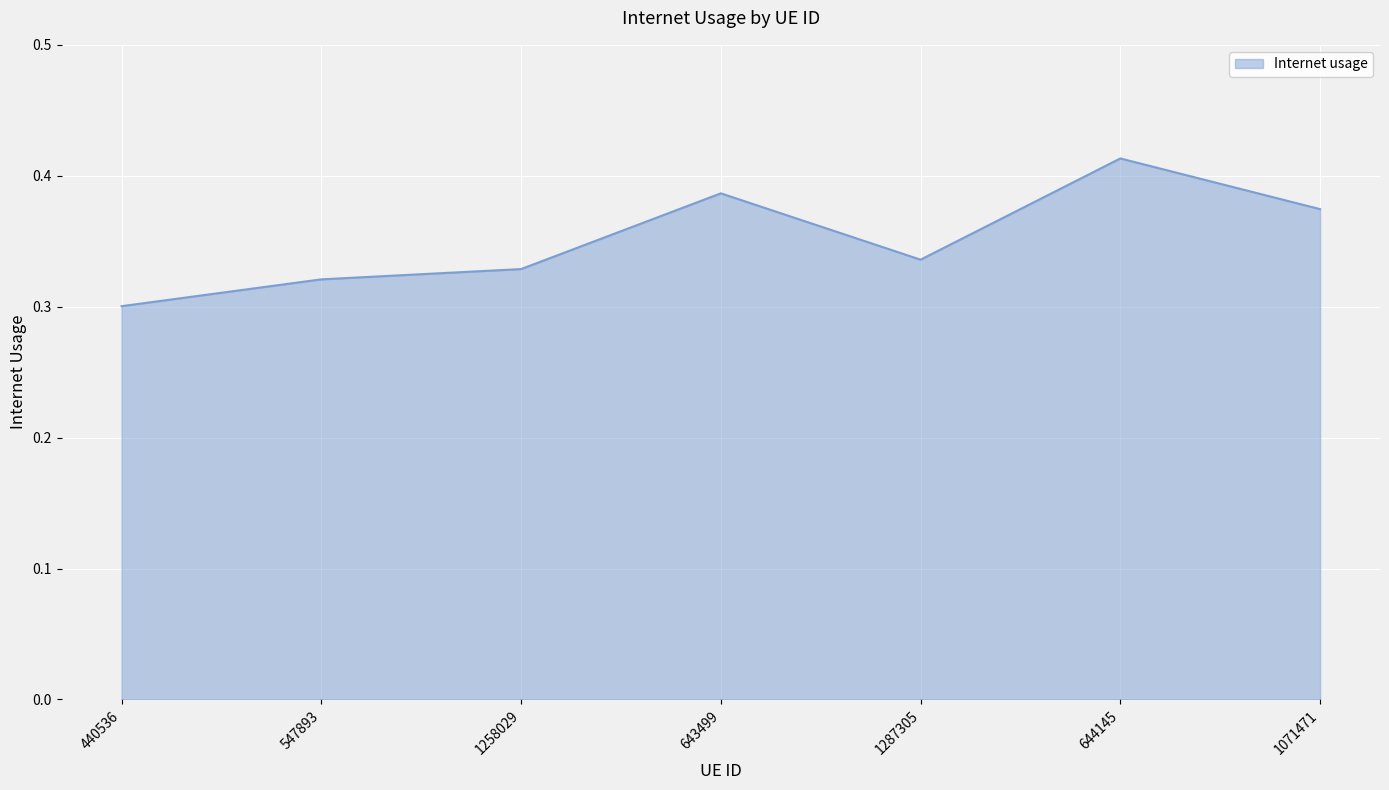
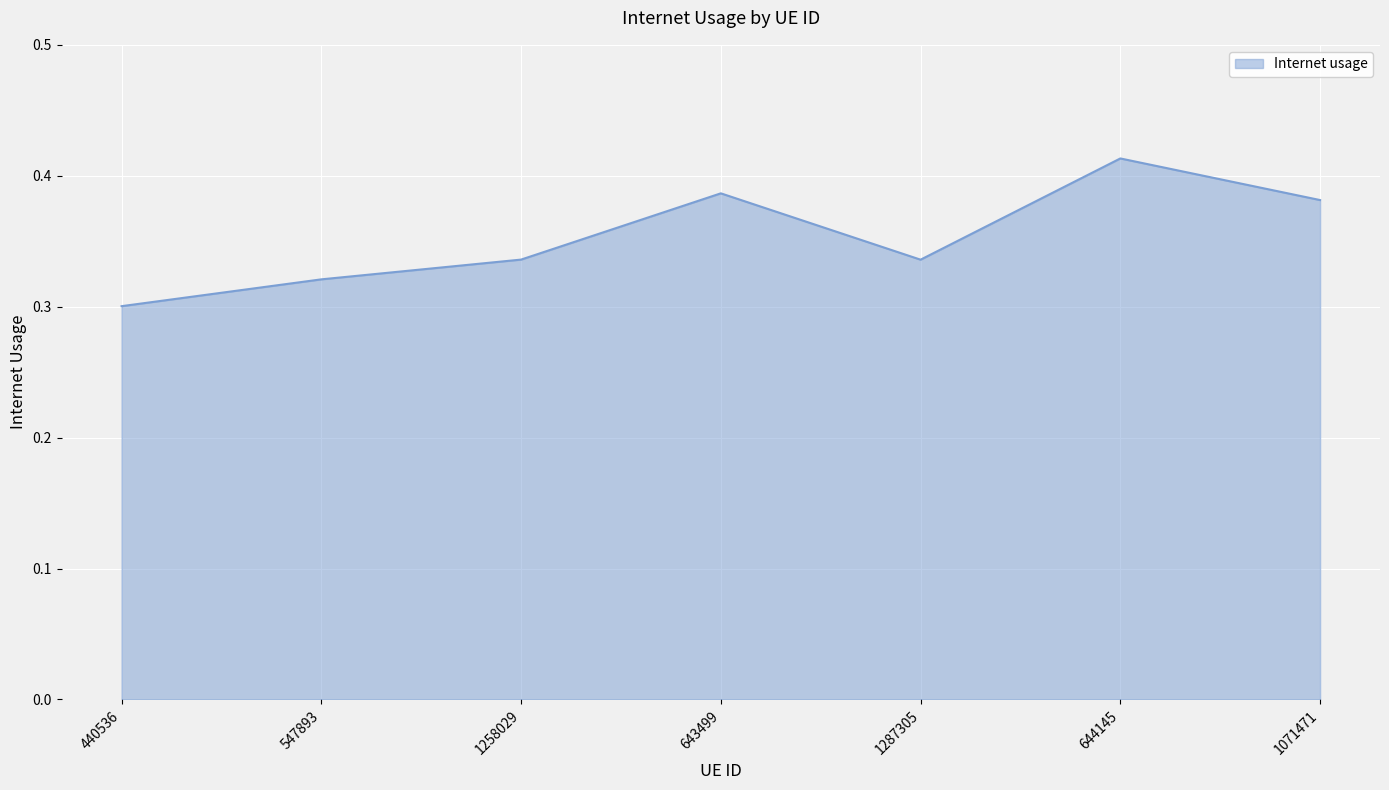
  {
    "440536": 0.300,
    "547893": 0.321,
-   "1258029": 0.329,
+   "1258029": 0.336,
    "643499": 0.387,
    "1287305": 0.336,
    "644145": 0.413,
-   "1071471": 0.375
+   "1071471": 0.381
  }
